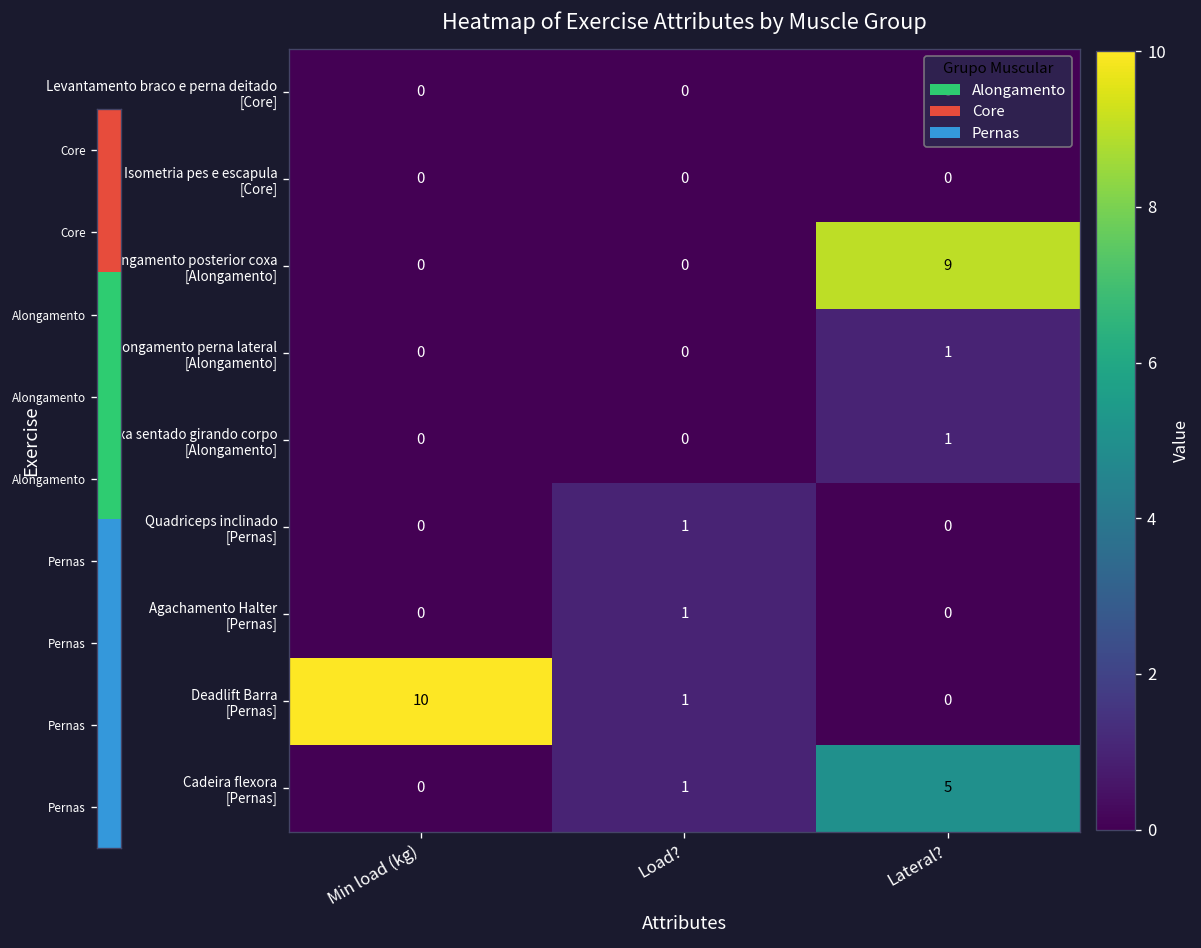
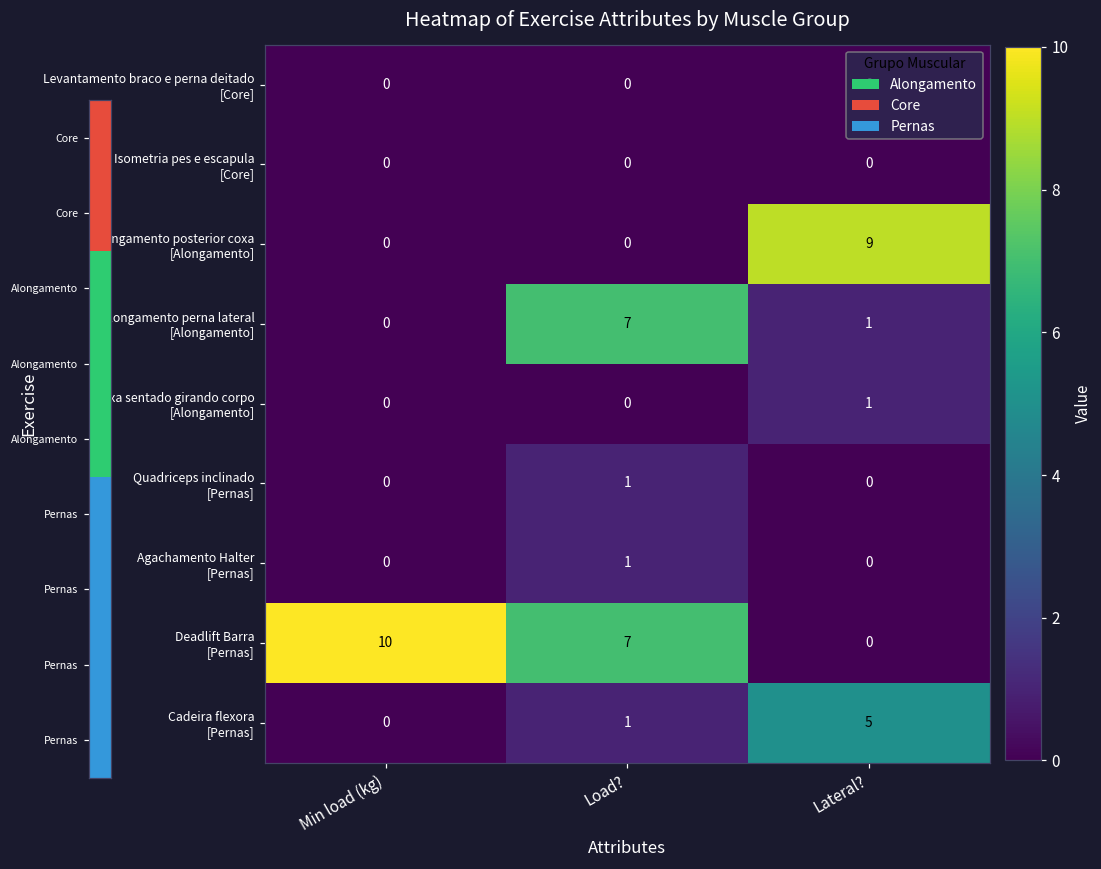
  {
    "Heatmap of Exercise Attributes by Muscle Group": {
      "Levantamento braco e perna deitado [Core]": {
        "Min load (kg)": 0,
        "Load?": 0
      },
      "Isometria pes e escapula [Core]": {
        "Min load (kg)": 0,
        "Load?": 0,
        "Lateral?": 0
      },
      "Alongamento posterior coxa [Alongamento]": {
        "Min load (kg)": 0,
        "Load?": 0,
        "Lateral?": 9
      },
      "Alongamento perna lateral [Alongamento]": {
        "Min load (kg)": 0,
-       "Load?": 0,
+       "Load?": 7,
        "Lateral?": 1
      },
      "Coxa sentado girando corpo [Alongamento]": {
        "Min load (kg)": 0,
        "Load?": 0,
        "Lateral?": 1
      },
      "Quadriceps inclinado [Pernas]": {
        "Min load (kg)": 0,
        "Load?": 1,
        "Lateral?": 0
      },
      "Agachamento Halter [Pernas]": {
        "Min load (kg)": 0,
        "Load?": 1,
        "Lateral?": 0
      },
      "Deadlift Barra [Pernas]": {
        "Min load (kg)": 10,
-       "Load?": 1,
+       "Load?": 7,
        "Lateral?": 0
      },
      "Cadeira flexora [Pernas]": {
        "Min load (kg)": 0,
        "Load?": 1,
        "Lateral?": 5
      }
    }
  }
